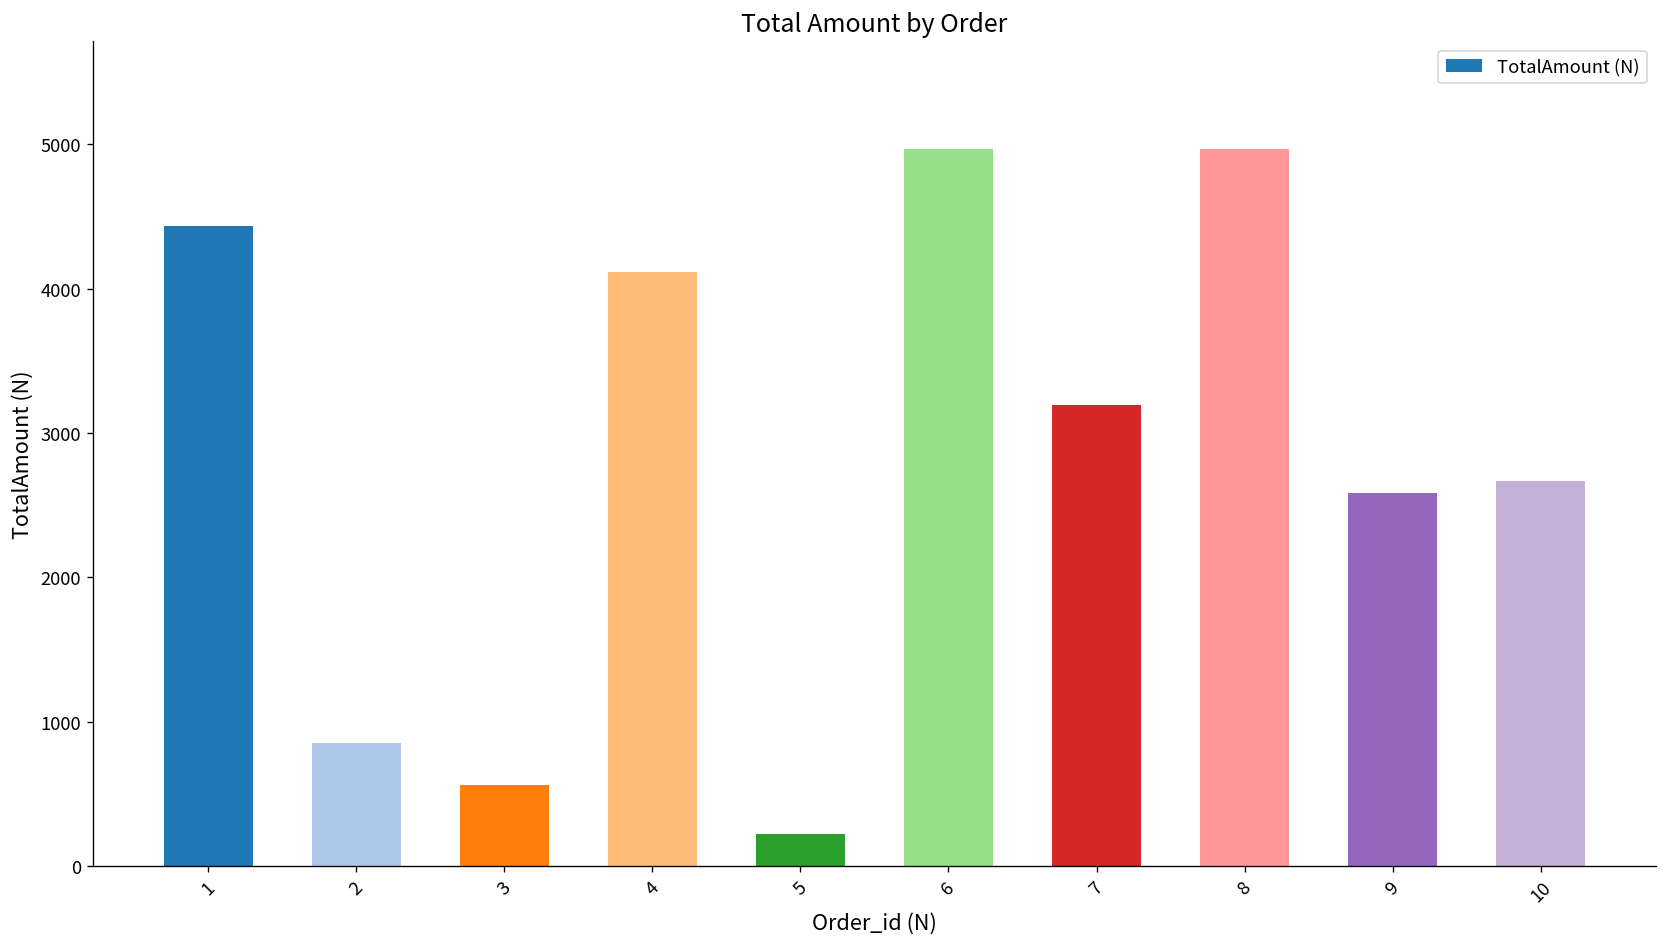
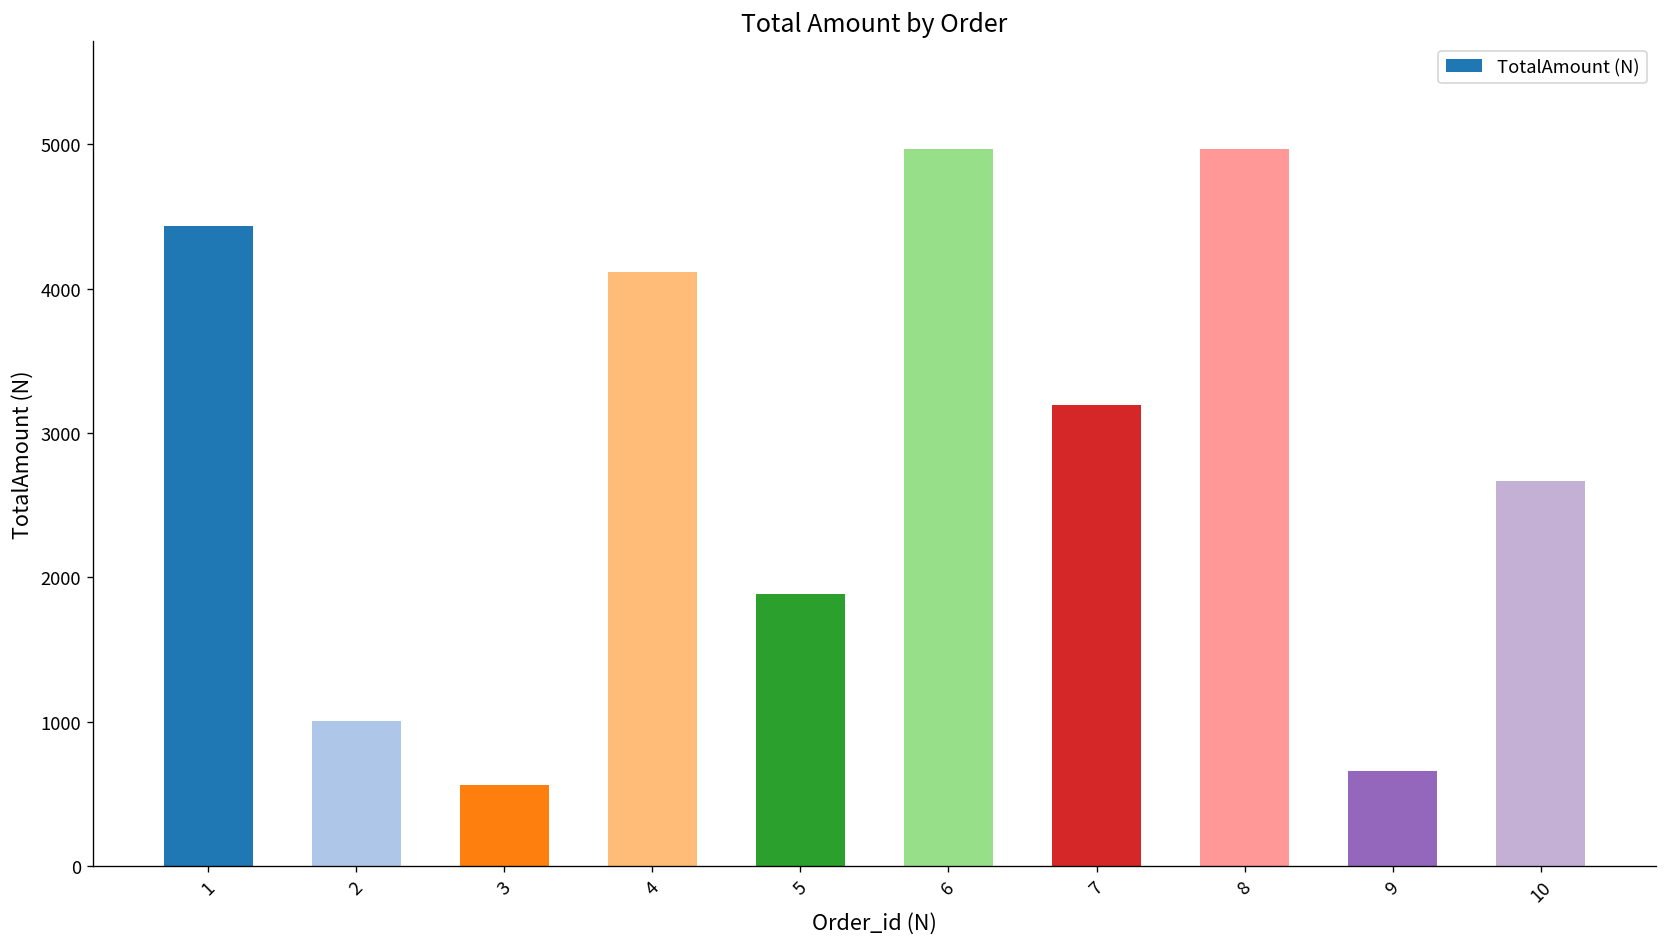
  {
    "1": 4430,
-   "2": 850,
+   "2": 1000,
    "3": 560,
    "4": 4120,
-   "5": 220,
+   "5": 1880,
    "6": 4970,
    "7": 3200,
    "8": 4970,
-   "9": 2580,
+   "9": 660,
    "10": 2660
  }
